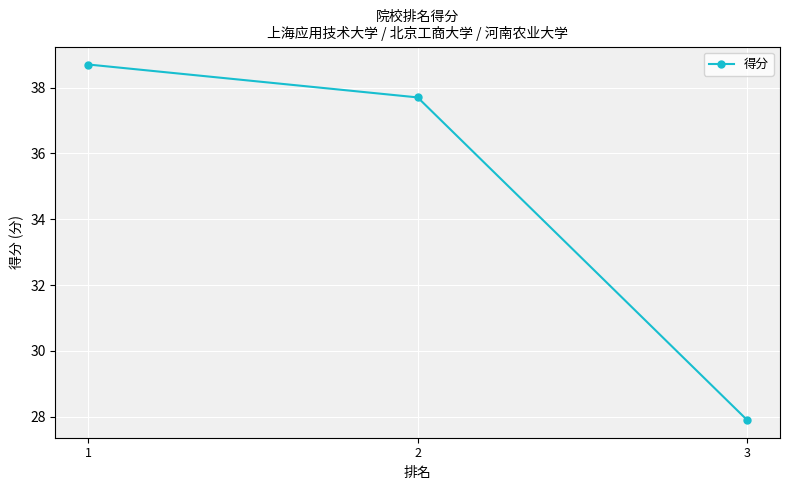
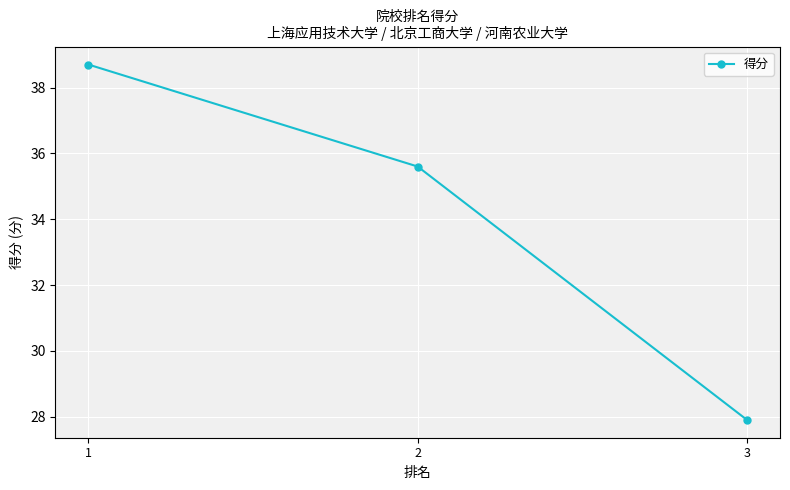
  {
    "1": 38.7,
-   "2": 37.7,
+   "2": 35.6,
    "3": 27.9
  }
